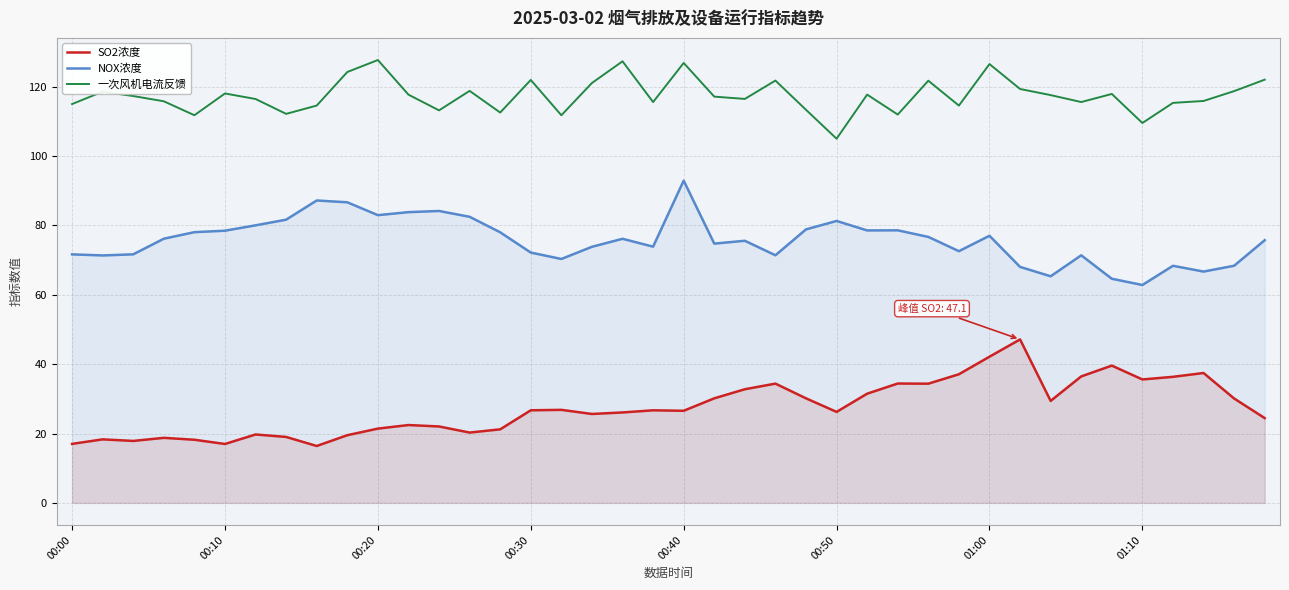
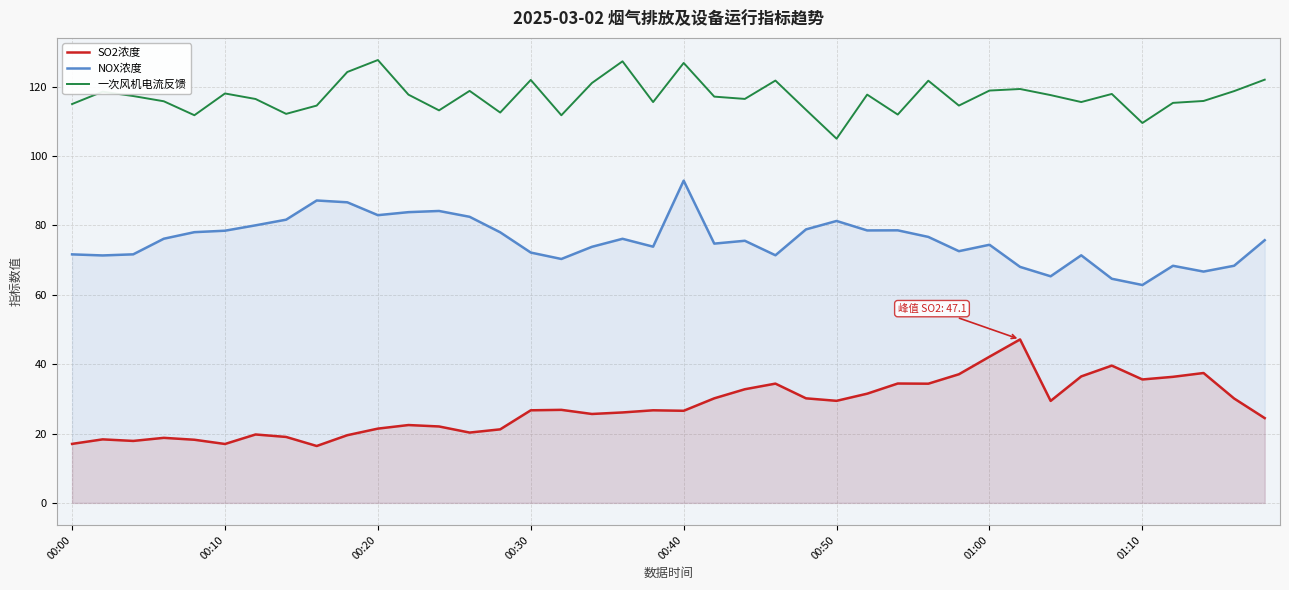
  {
    "SO2浓度": {
      "00:00": 17,
      "00:10": 17,
      "00:20": 21,
      "00:30": 27,
      "00:40": 27,
-     "00:50": 26,
+     "00:50": 29,
      "01:00": 42,
      "01:10": 36
    },
    "NOX浓度": {
      "00:00": 72,
      "00:10": 78,
      "00:20": 83,
      "00:30": 72,
      "00:40": 93,
      "00:50": 81,
-     "01:00": 77,
+     "01:00": 74,
      "01:10": 63
    },
    "一次风机电流反馈": {
      "00:00": 115,
      "00:10": 118,
      "00:20": 128,
      "00:30": 122,
      "00:40": 127,
      "00:50": 105,
-     "01:00": 127,
+     "01:00": 119,
      "01:10": 110
    }
  }
